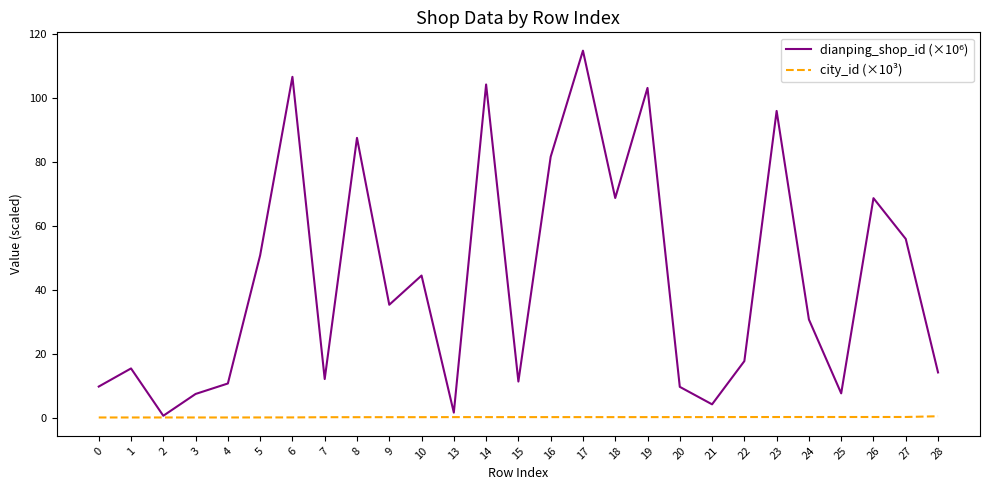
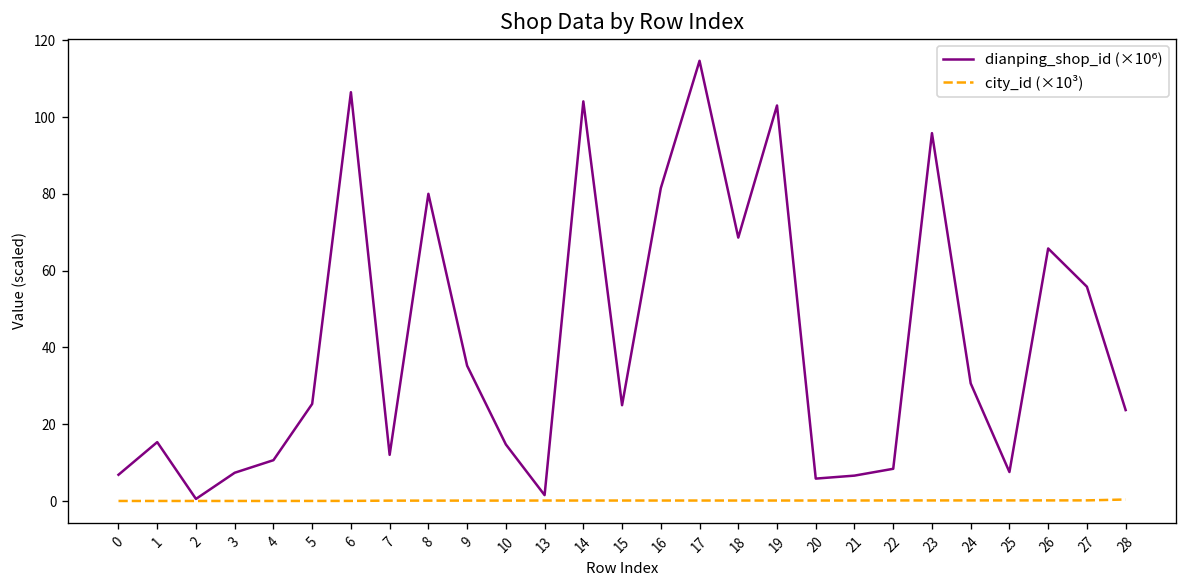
  {
    "dianping_shop_id (×10⁶)": {
-     "0": 10,
+     "0": 7,
      "1": 15,
      "3": 7,
      "4": 11,
-     "5": 51,
+     "5": 25,
      "6": 107,
      "7": 12,
-     "8": 87,
+     "8": 80,
      "9": 35,
-     "10": 44,
+     "10": 15,
      "13": 2,
      "14": 104,
-     "15": 11,
+     "15": 25,
      "16": 82,
      "17": 115,
      "18": 69,
      "19": 103,
-     "20": 10,
-     "21": 4,
-     "22": 18,
+     "20": 6,
+     "21": 7,
+     "22": 8,
      "23": 96,
      "24": 31,
      "25": 8,
-     "26": 69,
+     "26": 66,
      "27": 56,
-     "28": 14
+     "28": 24
    },
    "city_id (×10³)": {
      "0": 0,
      "1": 0,
      "3": 0,
      "4": 0,
      "5": 0,
      "6": 0,
      "7": 0,
      "8": 0,
      "9": 0,
      "10": 0,
      "13": 0,
      "14": 0,
      "15": 0,
      "16": 0,
      "17": 0,
      "18": 0,
      "19": 0,
      "20": 0,
      "21": 0,
      "22": 0,
      "23": 0,
      "24": 0,
      "25": 0,
      "26": 0,
      "27": 0,
      "28": 0
    }
  }
